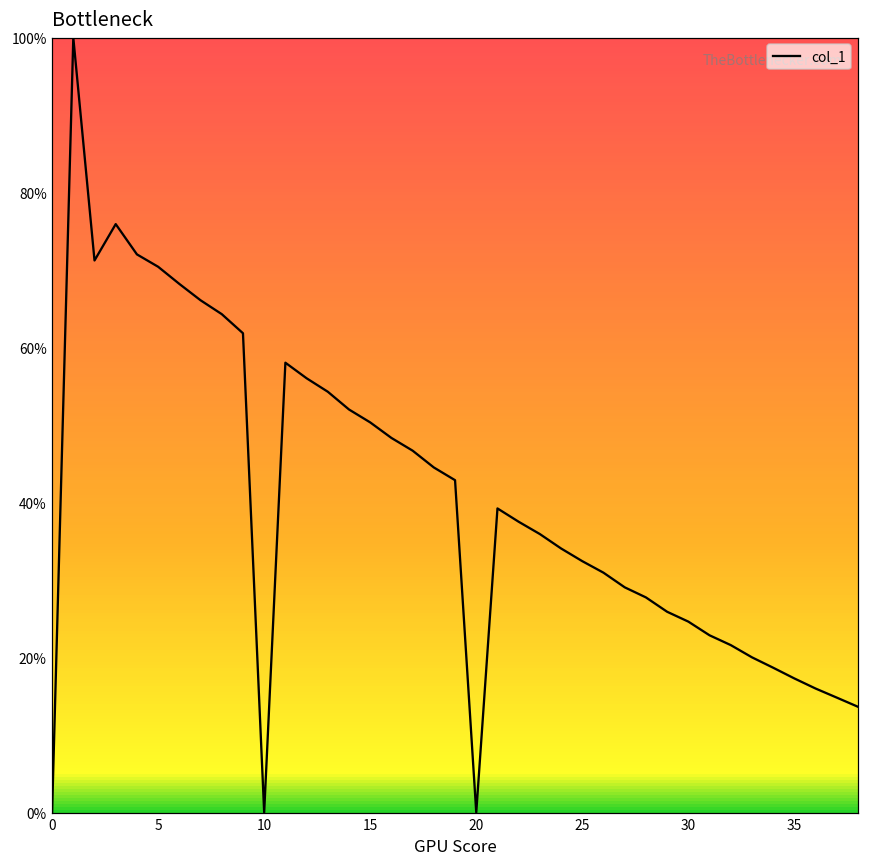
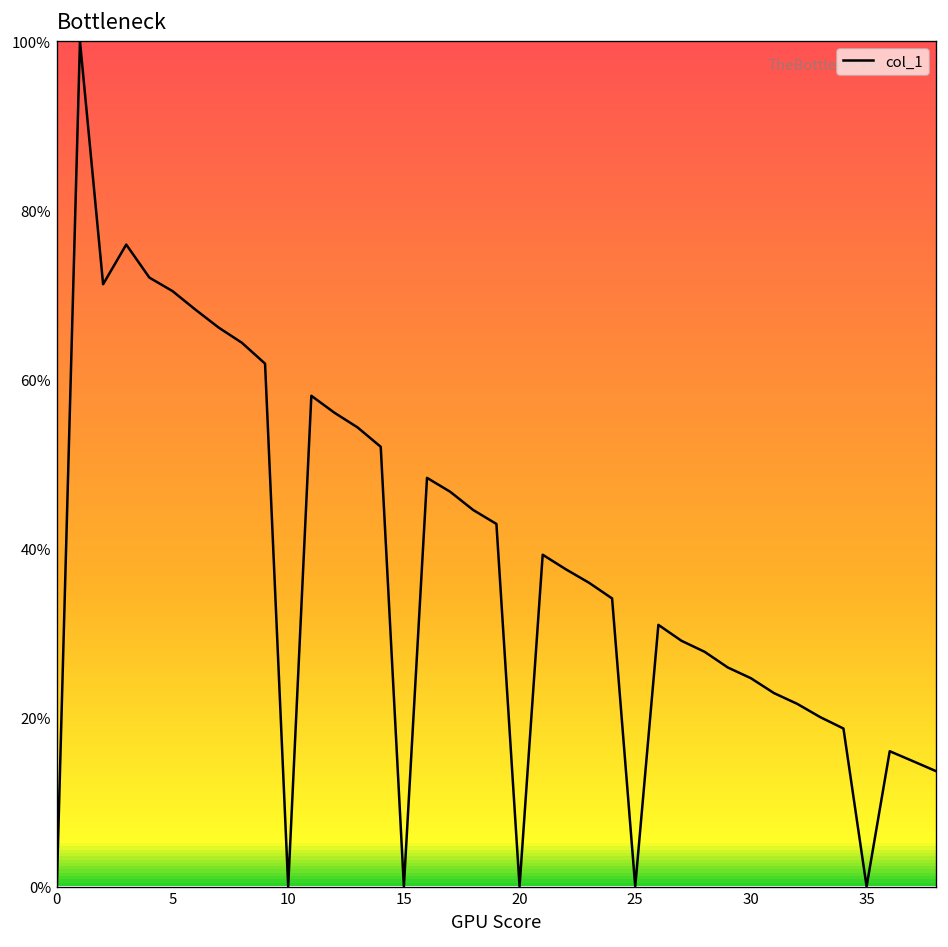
  {
    "0": "0%",
    "5": "70%",
    "10": "0%",
-   "15": "50%",
+   "15": "0%",
    "20": "0%",
-   "25": "32%",
+   "25": "0%",
    "30": "25%",
-   "35": "17%"
+   "35": "0%"
  }
